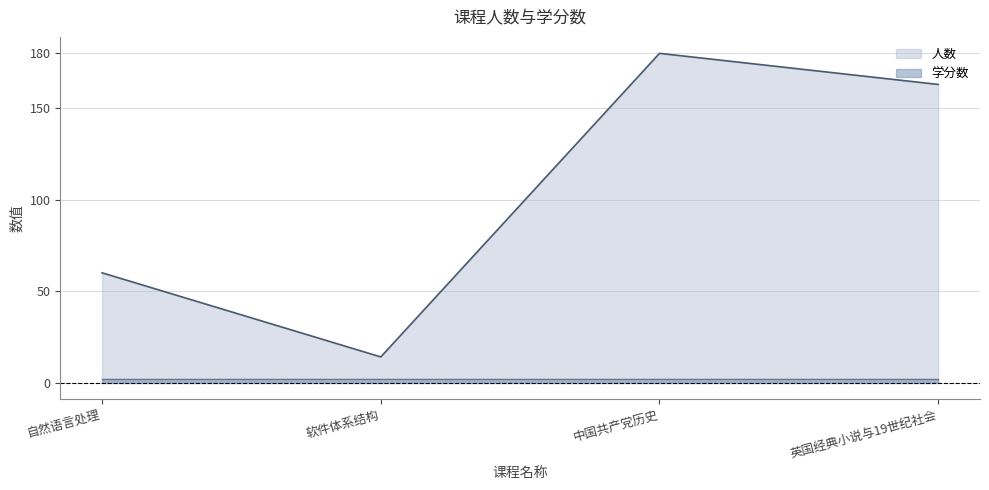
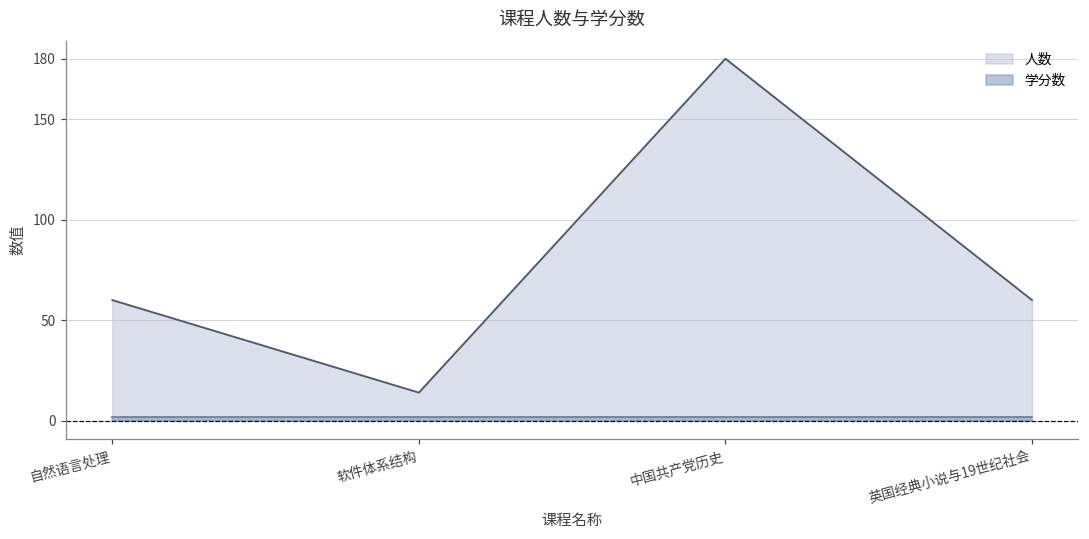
  {
    "人数": {
      "自然语言处理": 60,
      "软件体系结构": 14,
      "中国共产党历史": 180,
-     "英国经典小说与19世纪社会": 163
+     "英国经典小说与19世纪社会": 60
    },
    "学分数": {
      "自然语言处理": 2,
      "软件体系结构": 2,
      "中国共产党历史": 2,
      "英国经典小说与19世纪社会": 2
    }
  }
